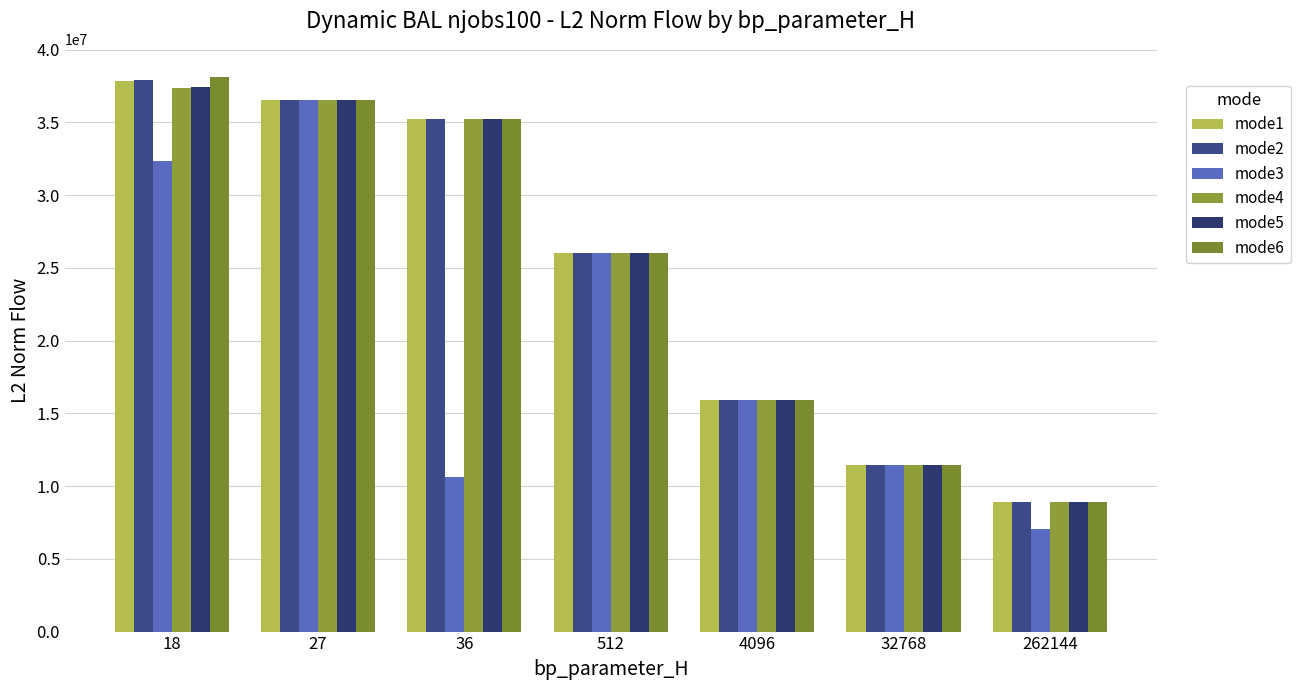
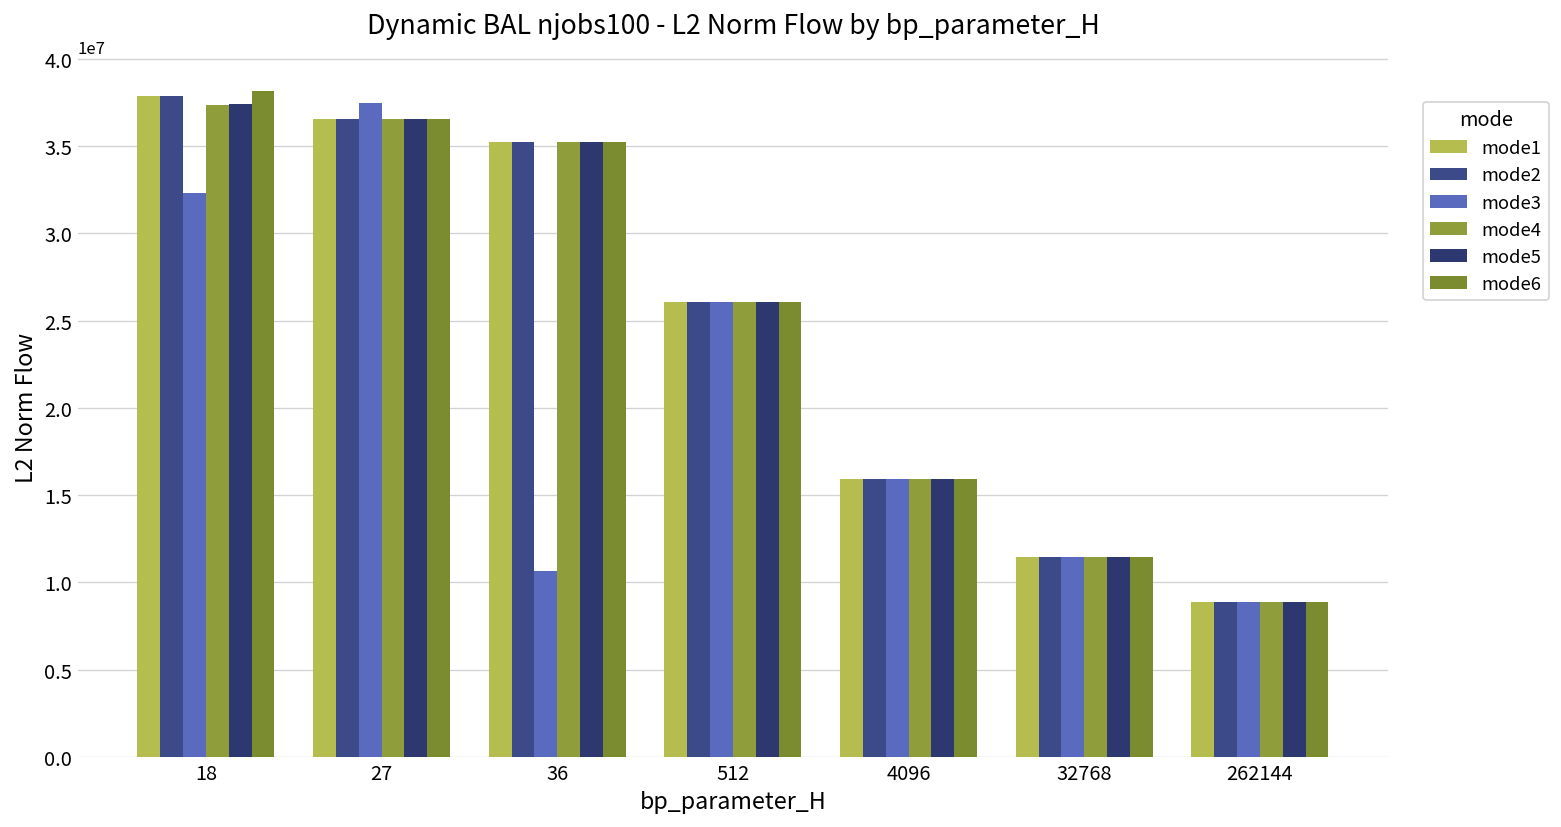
  {
    "mode3": {
      "18": 32300000,
-     "27": 36500000,
+     "27": 37400000,
      "36": 10700000,
      "512": 26000000,
      "4096": 15900000,
      "32768": 11500000,
-     "262144": 7000000
+     "262144": 8900000
    }
  }
